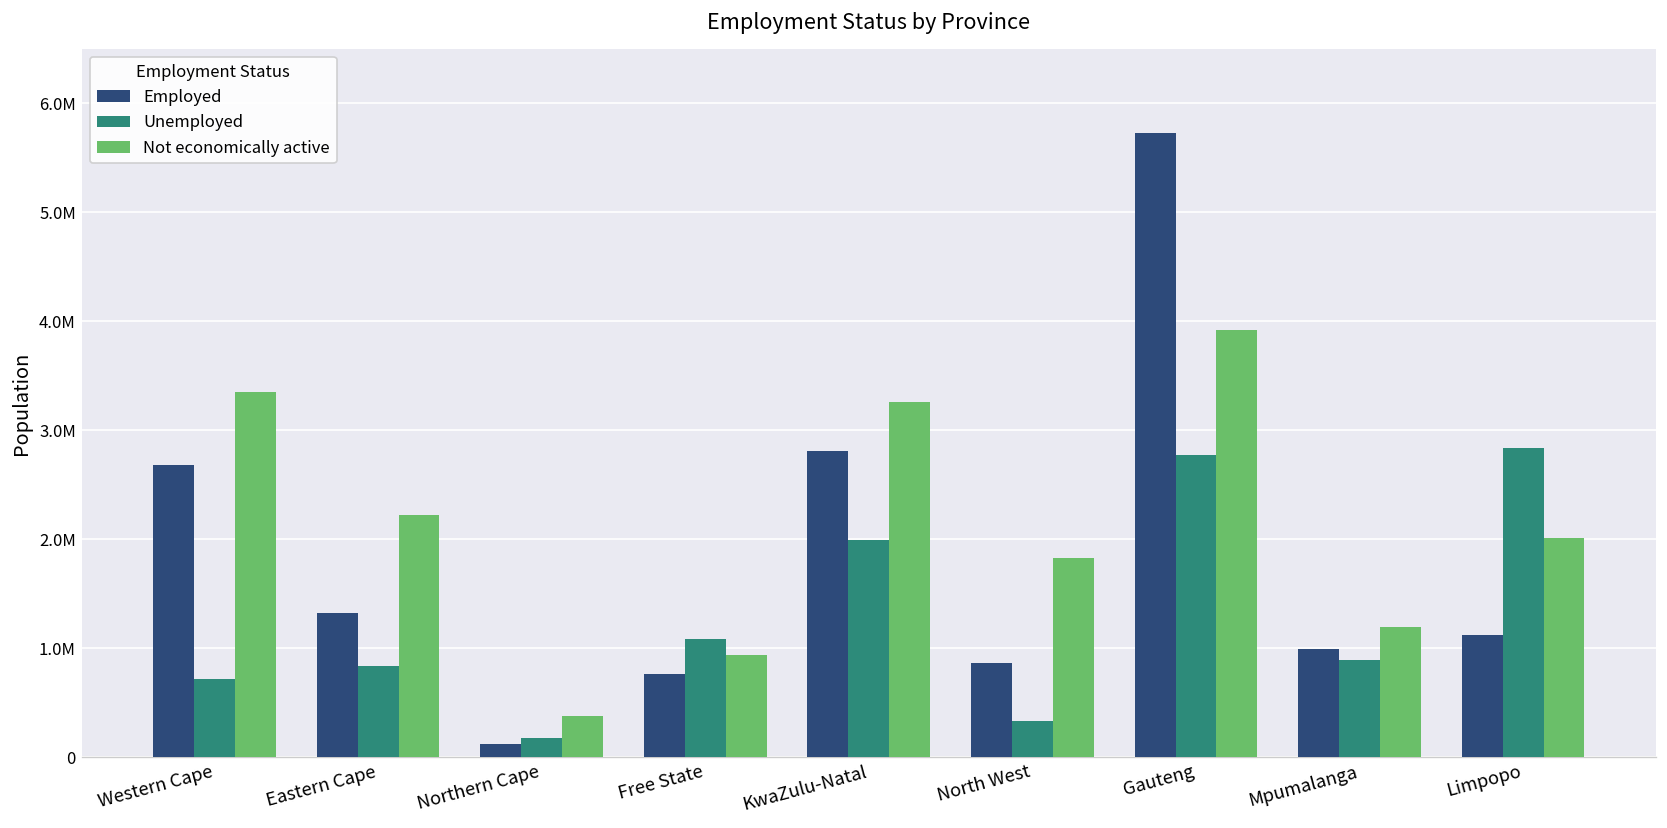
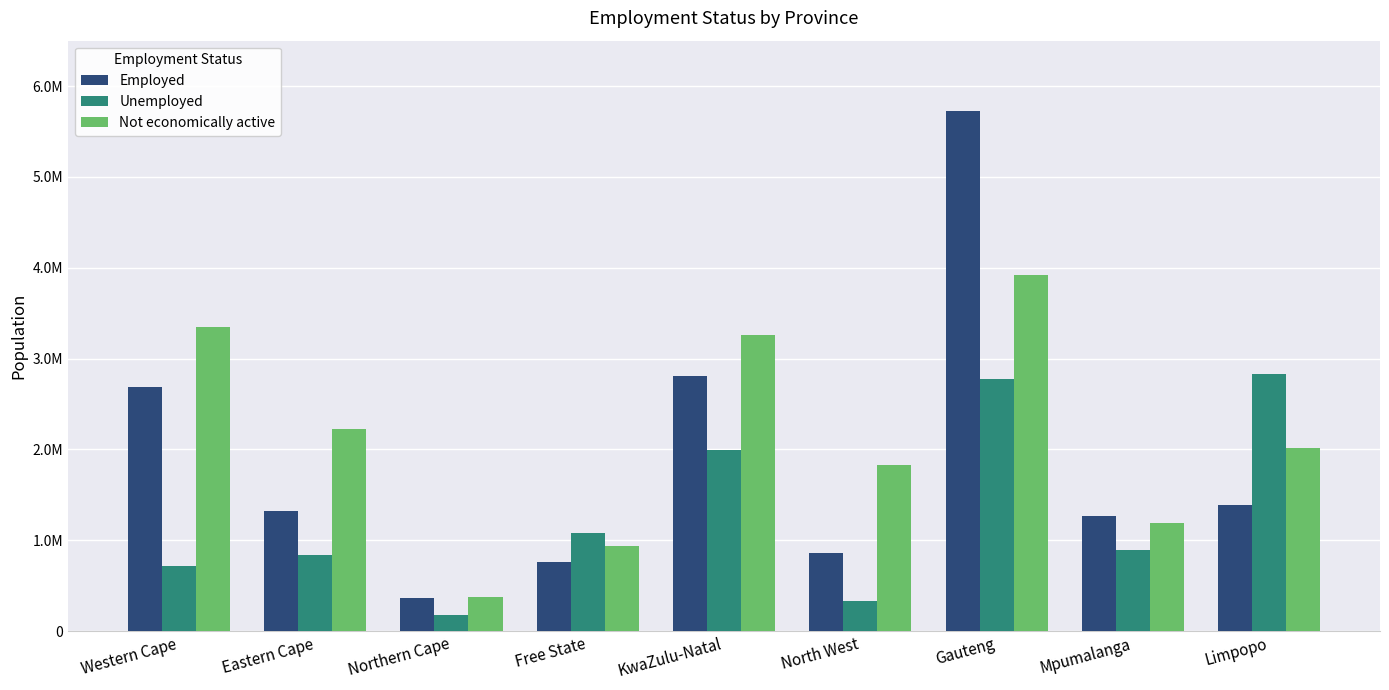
  {
    "Employed": {
      "Western Cape": 2700000,
      "Eastern Cape": 1300000,
-     "Northern Cape": 100000,
+     "Northern Cape": 400000,
      "Free State": 800000,
      "KwaZulu-Natal": 2800000,
      "North West": 900000,
      "Gauteng": 5700000,
-     "Mpumalanga": 1000000,
-     "Limpopo": 1100000
+     "Mpumalanga": 1300000,
+     "Limpopo": 1400000
    },
    "Unemployed": {
      "Western Cape": 700000,
      "Eastern Cape": 800000,
      "Northern Cape": 200000,
      "Free State": 1100000,
      "KwaZulu-Natal": 2000000,
      "North West": 300000,
      "Gauteng": 2800000,
      "Mpumalanga": 900000,
      "Limpopo": 2800000
    },
    "Not economically active": {
      "Western Cape": 3300000,
      "Eastern Cape": 2200000,
      "Northern Cape": 400000,
      "Free State": 900000,
      "KwaZulu-Natal": 3300000,
      "North West": 1800000,
      "Gauteng": 3900000,
      "Mpumalanga": 1200000,
      "Limpopo": 2000000
    }
  }
